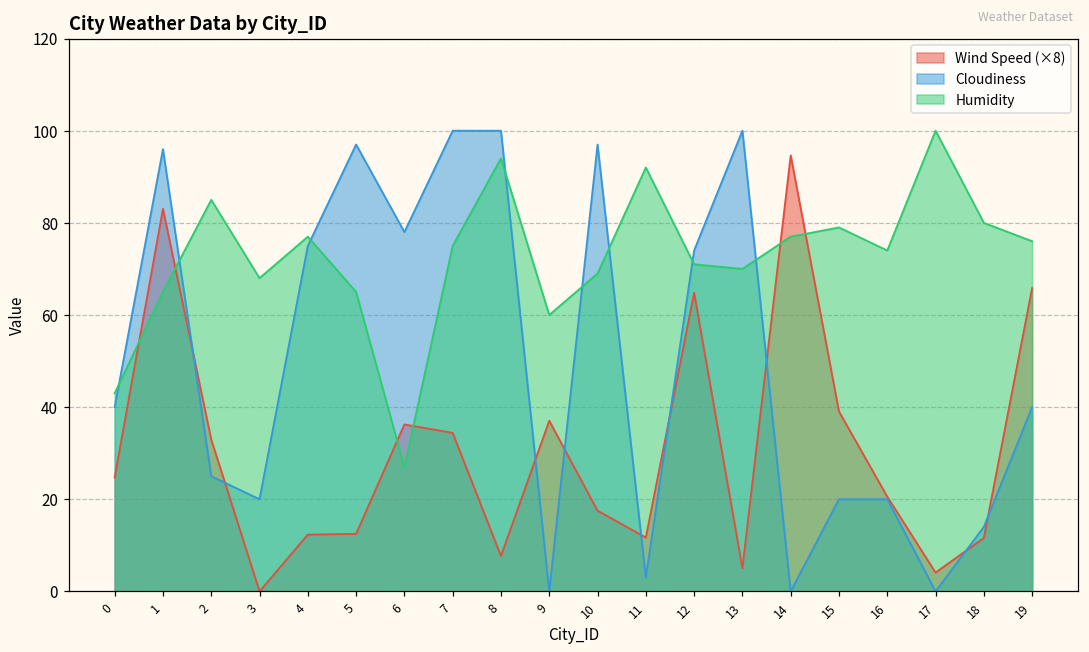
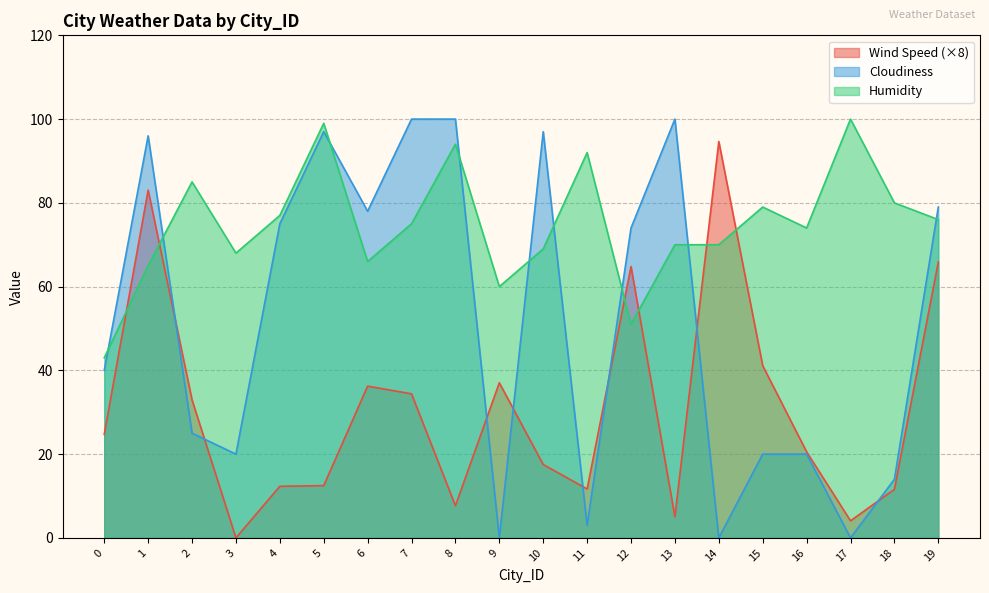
  {
    "Wind Speed (×8)": {
      "0": 25,
      "1": 83,
      "2": 33,
      "3": 0,
      "4": 12,
      "5": 12,
      "6": 36,
      "7": 34,
      "8": 8,
      "9": 37,
      "10": 18,
      "11": 12,
      "12": 65,
      "13": 5,
      "14": 95,
-     "15": 39,
+     "15": 41,
      "17": 4,
      "18": 12,
      "19": 66
    },
    "Cloudiness": {
      "0": 40,
      "1": 96,
      "2": 25,
      "3": 20,
      "4": 75,
      "5": 97,
      "6": 78,
      "7": 100,
      "8": 100,
      "9": 0,
      "10": 97,
      "11": 3,
      "12": 74,
      "13": 100,
      "14": 0,
      "15": 20,
      "17": 0,
      "18": 14,
-     "19": 40
+     "19": 79
    },
    "Humidity": {
      "0": 43,
      "1": 65,
      "2": 85,
      "3": 68,
      "4": 77,
-     "5": 65,
-     "6": 27,
+     "5": 99,
+     "6": 66,
      "7": 75,
      "8": 94,
      "9": 60,
      "10": 69,
      "11": 92,
-     "12": 71,
+     "12": 51,
      "13": 70,
-     "14": 77,
+     "14": 70,
      "15": 79,
      "16": 74,
      "17": 100,
      "18": 80,
      "19": 76
    }
  }
